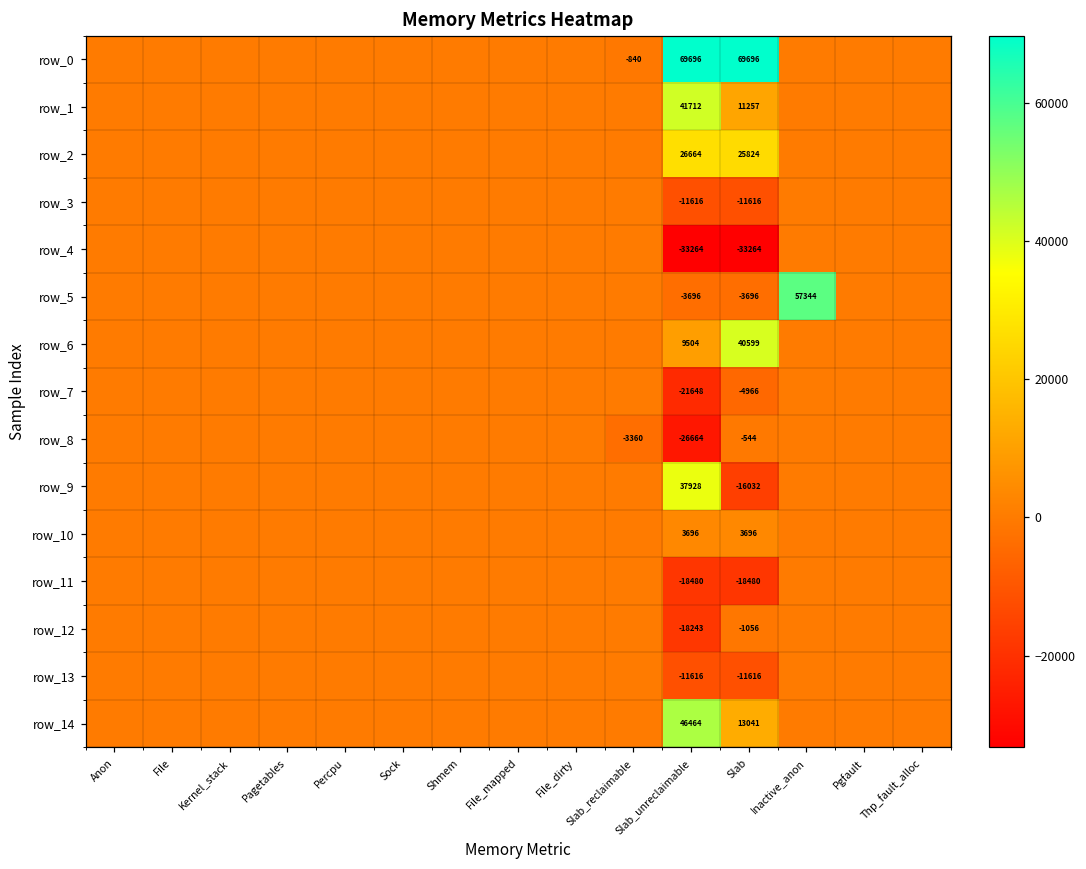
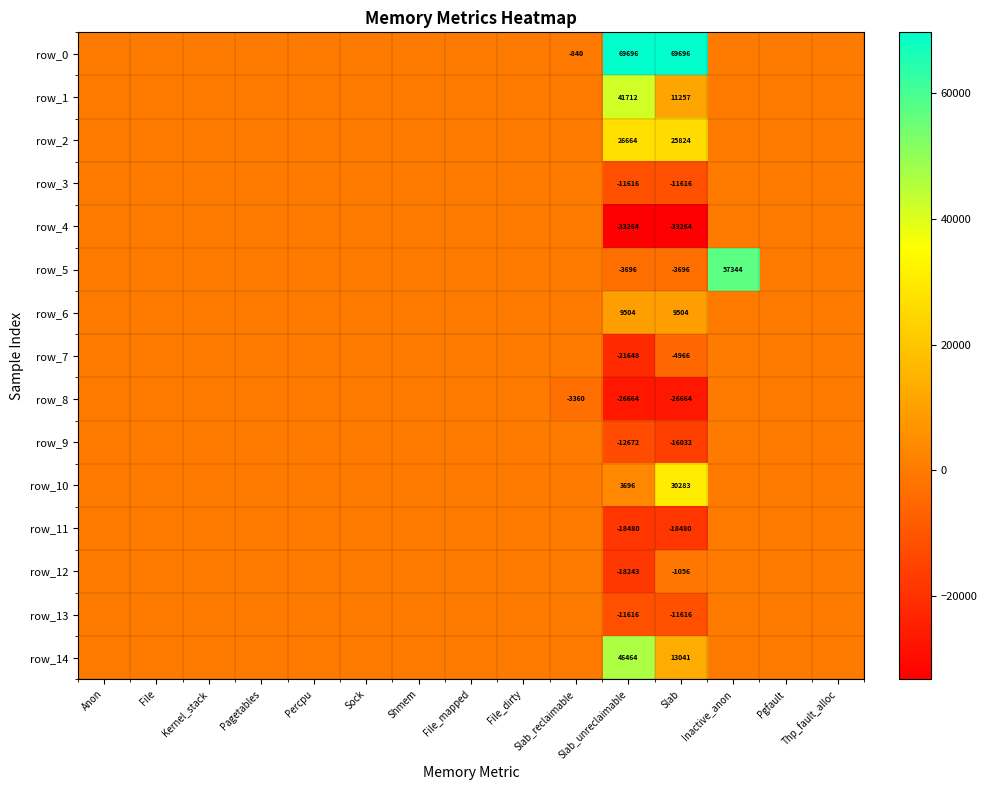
  {
    "row_0": {
      "Slab_reclaimable": -840,
      "Slab_unreclaimable": 69696,
      "Slab": 69696
    },
    "row_1": {
      "Slab_unreclaimable": 41712,
      "Slab": 11257
    },
    "row_2": {
      "Slab_unreclaimable": 26664,
      "Slab": 25824
    },
    "row_3": {
      "Slab_unreclaimable": -11616,
      "Slab": -11616
    },
    "row_4": {
      "Slab_unreclaimable": -33264,
      "Slab": -33264
    },
    "row_5": {
      "Slab_unreclaimable": -3696,
      "Slab": -3696,
      "Inactive_anon": 57344
    },
    "row_6": {
      "Slab_unreclaimable": 9504,
-     "Slab": 40599
+     "Slab": 9504
    },
    "row_7": {
      "Slab_unreclaimable": -21648,
      "Slab": -4966
    },
    "row_8": {
      "Slab_reclaimable": -3360,
      "Slab_unreclaimable": -26664,
-     "Slab": -544
+     "Slab": -26664
    },
    "row_9": {
-     "Slab_unreclaimable": 37928,
+     "Slab_unreclaimable": -12672,
      "Slab": -16032
    },
    "row_10": {
      "Slab_unreclaimable": 3696,
-     "Slab": 3696
+     "Slab": 30283
    },
    "row_11": {
      "Slab_unreclaimable": -18480,
      "Slab": -18480
    },
    "row_12": {
      "Slab_unreclaimable": -18243,
      "Slab": -1056
    },
    "row_13": {
      "Slab_unreclaimable": -11616,
      "Slab": -11616
    },
    "row_14": {
      "Slab_unreclaimable": 46464,
      "Slab": 13041
    }
  }
